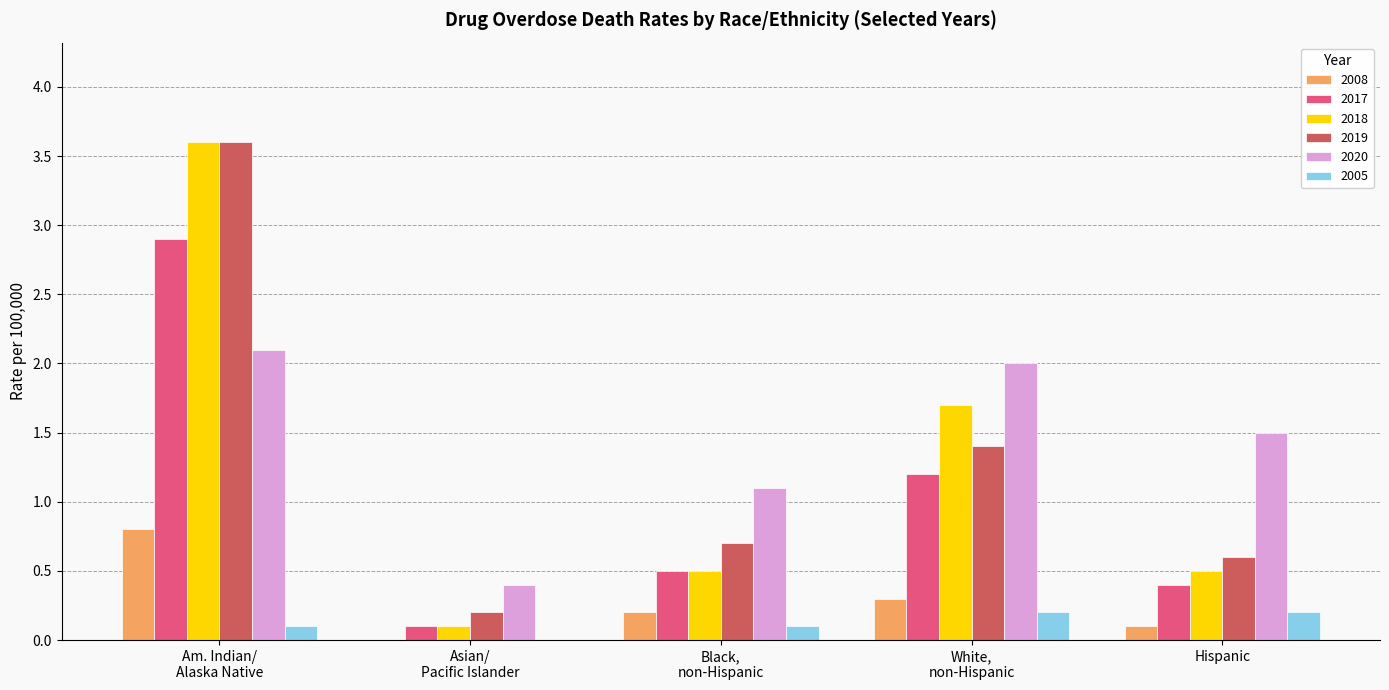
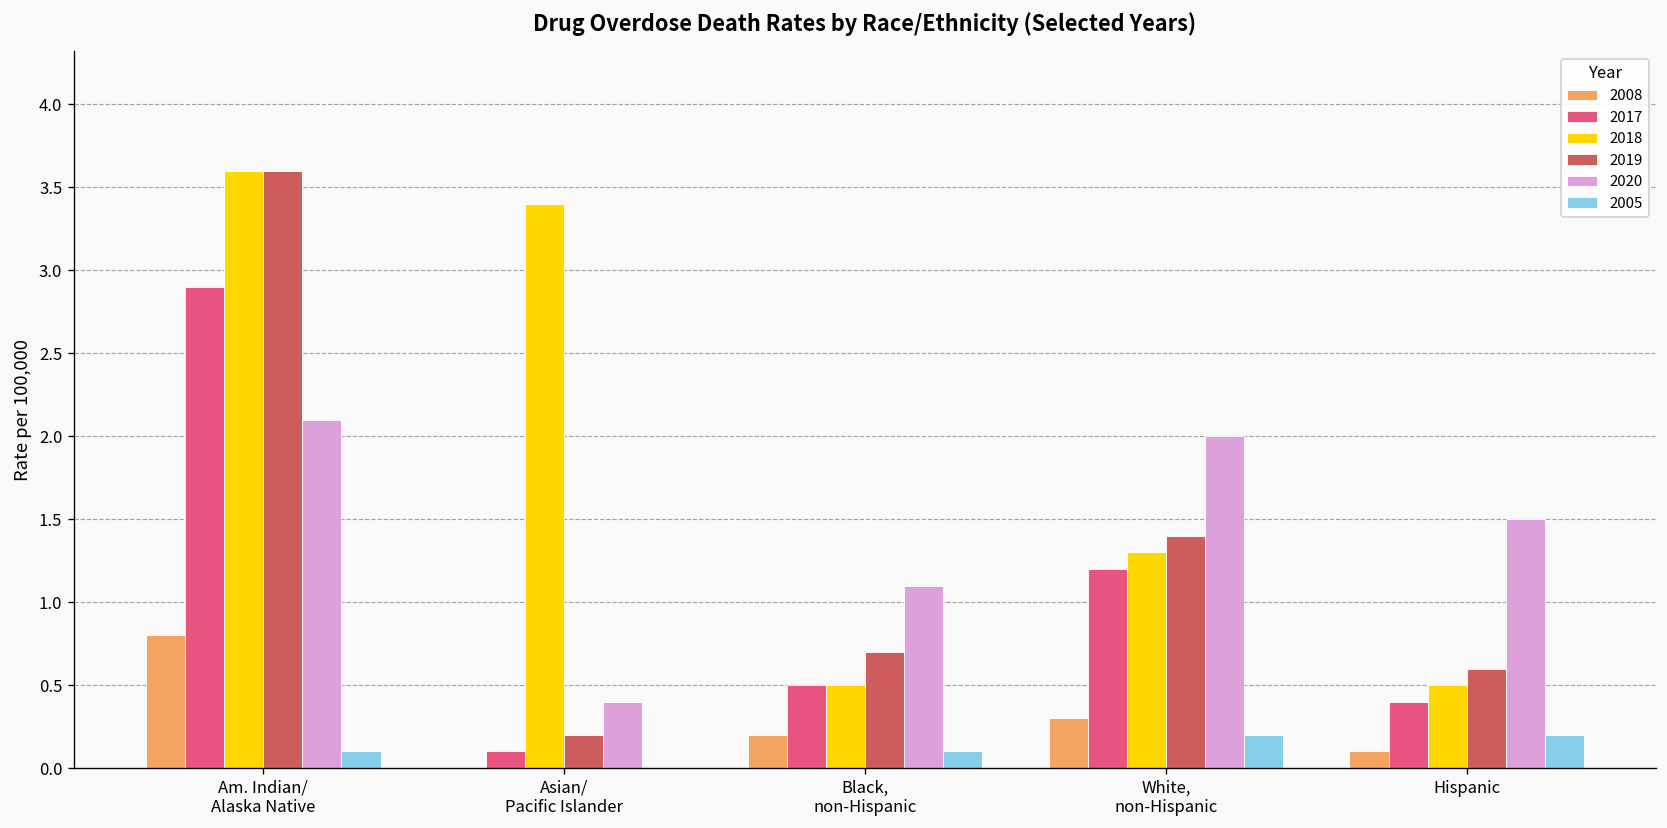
  {
    "2008": {
      "Am. Indian/ Alaska Native": 0.8,
      "Asian/ Pacific Islander": 0.0,
      "Black, non-Hispanic": 0.2,
      "White, non-Hispanic": 0.3,
      "Hispanic": 0.1
    },
    "2018": {
      "Am. Indian/ Alaska Native": 3.6,
-     "Asian/ Pacific Islander": 0.1,
+     "Asian/ Pacific Islander": 3.4,
      "Black, non-Hispanic": 0.5,
-     "White, non-Hispanic": 1.7,
+     "White, non-Hispanic": 1.3,
      "Hispanic": 0.5
    },
    "2020": {
      "Am. Indian/ Alaska Native": 2.1,
      "Asian/ Pacific Islander": 0.4,
      "Black, non-Hispanic": 1.1,
      "White, non-Hispanic": 2.0,
      "Hispanic": 1.5
    },
    "2005": {
      "Am. Indian/ Alaska Native": 0.1,
      "Asian/ Pacific Islander": 0.0,
      "Black, non-Hispanic": 0.1,
      "White, non-Hispanic": 0.2,
      "Hispanic": 0.2
    }
  }
